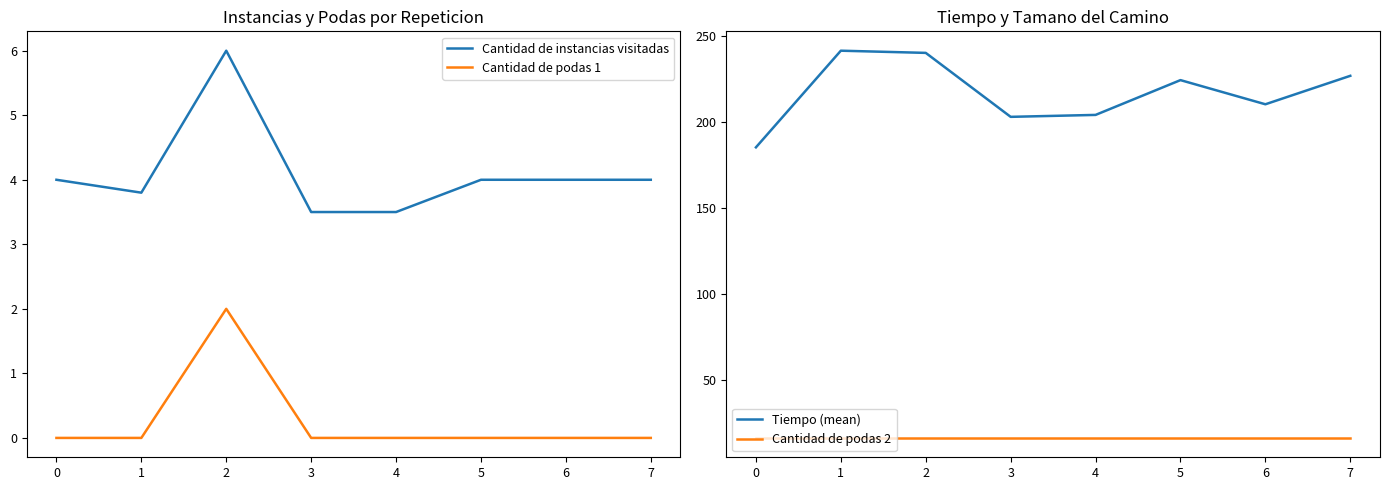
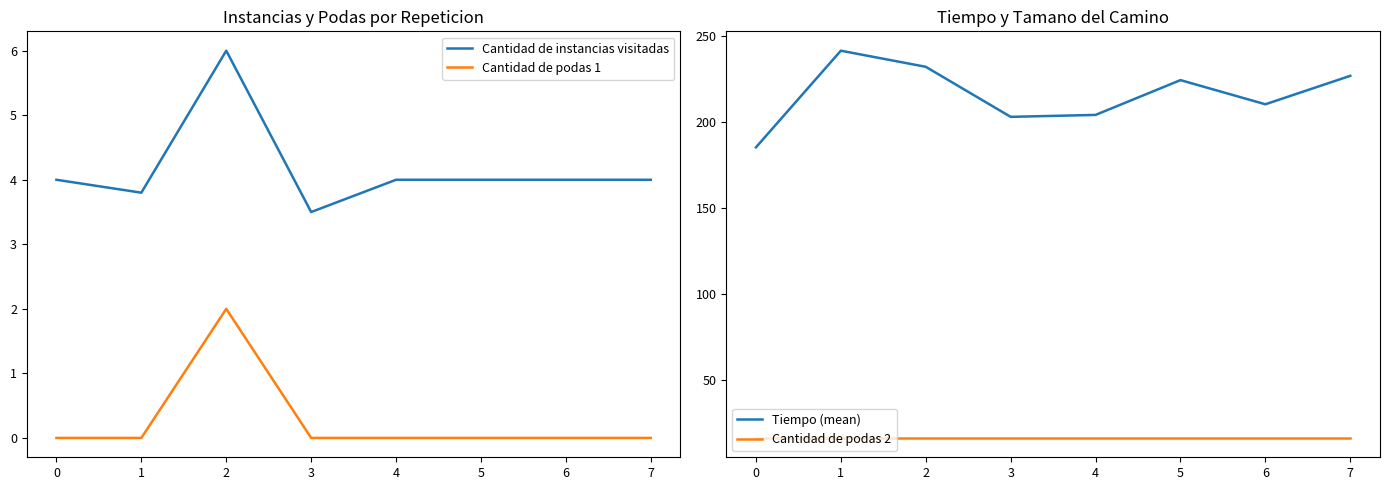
  {
    "Instancias y Podas por Repeticion": {
      "Cantidad de instancias visitadas": {
        "0": 4.0,
        "1": 3.8,
        "2": 6.0,
        "3": 3.5,
-       "4": 3.5,
+       "4": 4.0,
        "5": 4.0,
        "6": 4.0,
        "7": 4.0
      },
      "Cantidad de podas 1": {
        "0": 0.0,
        "1": 0.0,
        "2": 2.0,
        "3": 0.0,
        "4": 0.0,
        "5": 0.0,
        "6": 0.0,
        "7": 0.0
      }
    },
    "Tiempo y Tamano del Camino": {
      "Tiempo (mean)": {
        "0": 185,
        "1": 241,
-       "2": 240,
+       "2": 232,
        "3": 203,
        "4": 204,
        "5": 224,
        "6": 210,
        "7": 227
      },
      "Cantidad de podas 2": {
        "2": 16,
        "3": 16,
        "4": 16,
        "5": 16,
        "6": 16,
        "7": 16
      }
    }
  }
